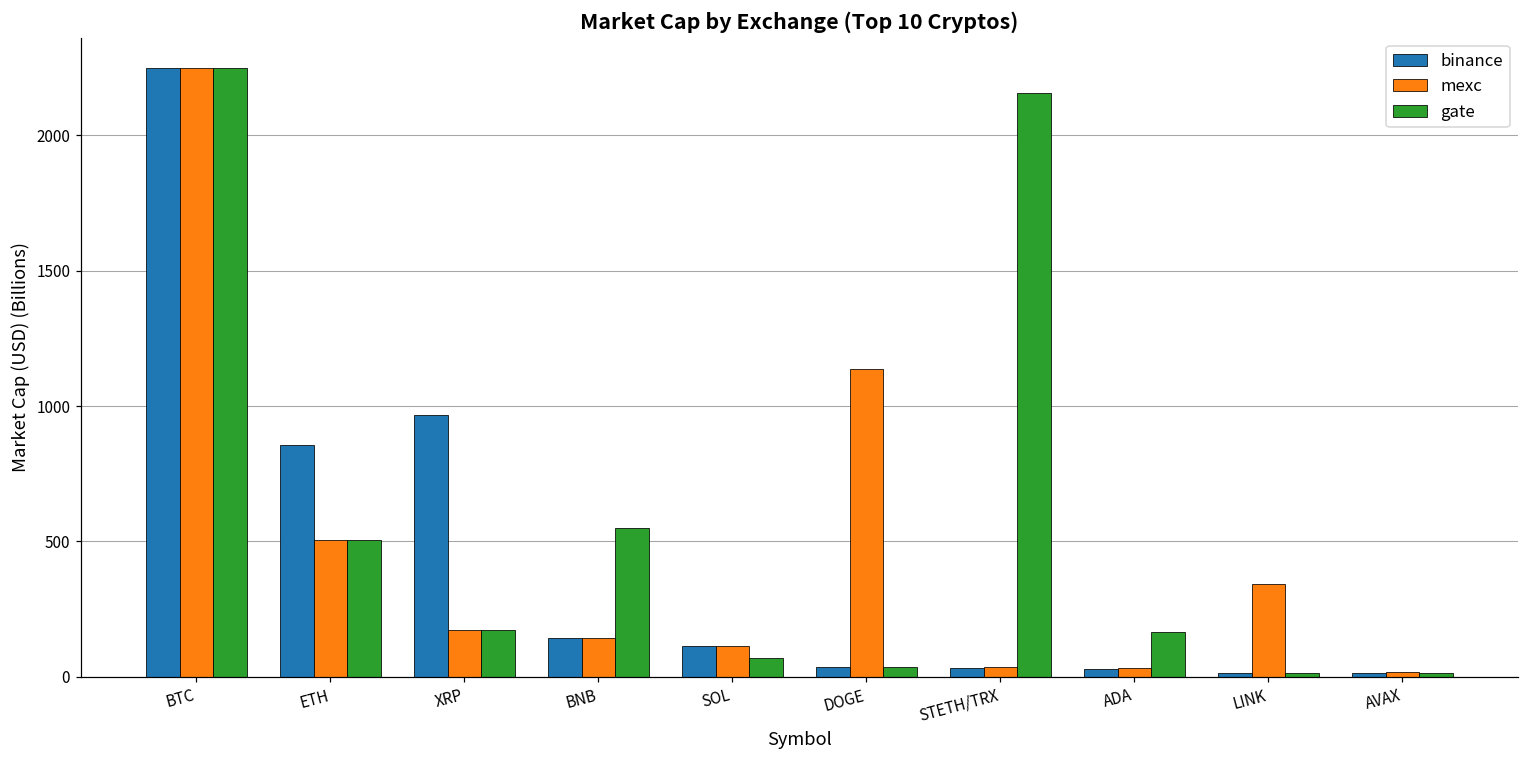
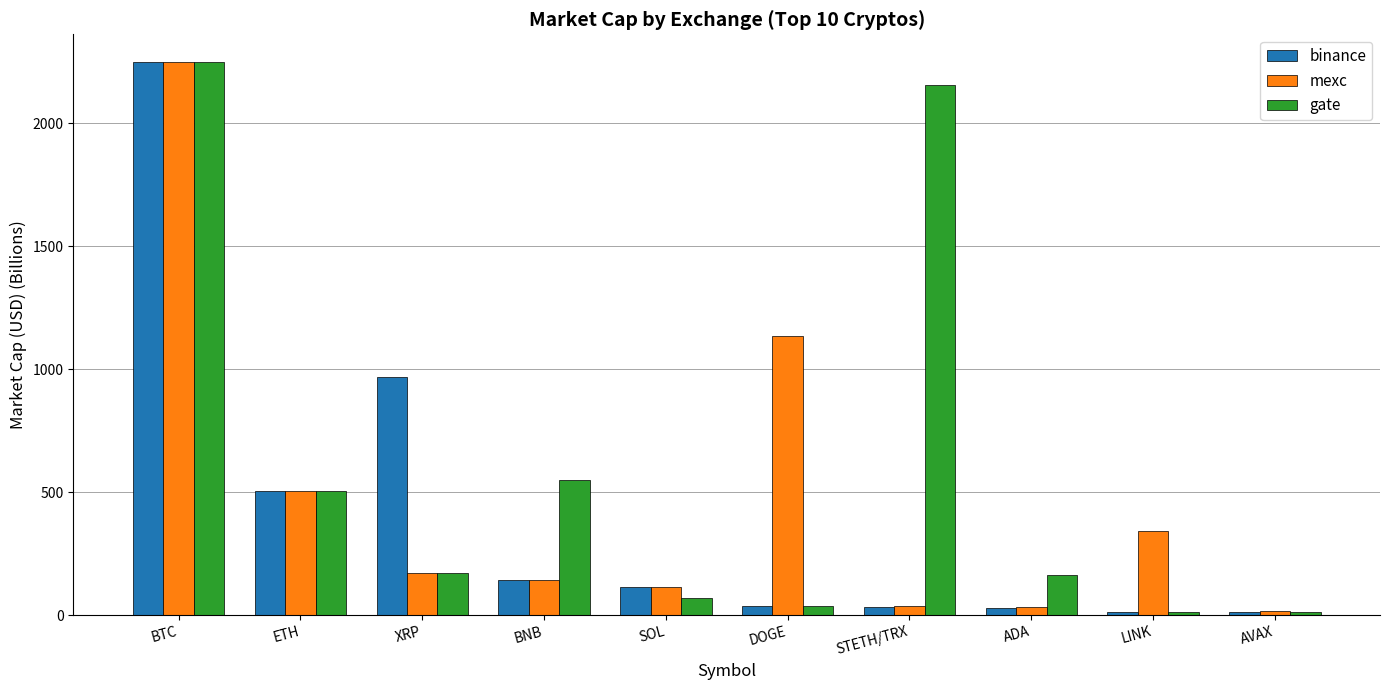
  {
    "binance": {
      "BTC": 2250,
-     "ETH": 860,
+     "ETH": 500,
      "XRP": 970,
      "BNB": 140,
      "SOL": 110,
      "DOGE": 40,
      "STETH/TRX": 30,
      "ADA": 30,
      "LINK": 10,
      "AVAX": 10
    },
    "mexc": {
      "BTC": 2250,
      "ETH": 500,
      "XRP": 170,
      "BNB": 140,
      "SOL": 110,
      "DOGE": 1140,
      "STETH/TRX": 40,
      "ADA": 30,
      "LINK": 340,
      "AVAX": 20
    },
    "gate": {
      "BTC": 2250,
      "ETH": 500,
      "XRP": 170,
      "BNB": 550,
      "SOL": 70,
      "DOGE": 40,
      "STETH/TRX": 2160,
      "ADA": 160,
      "LINK": 10,
      "AVAX": 10
    }
  }
